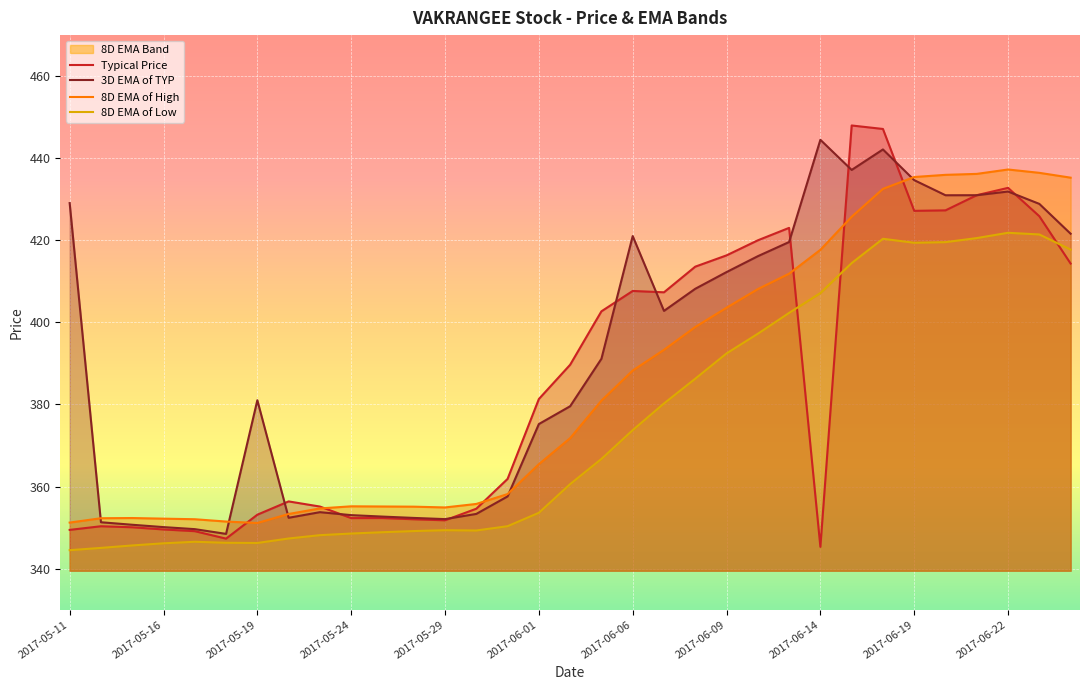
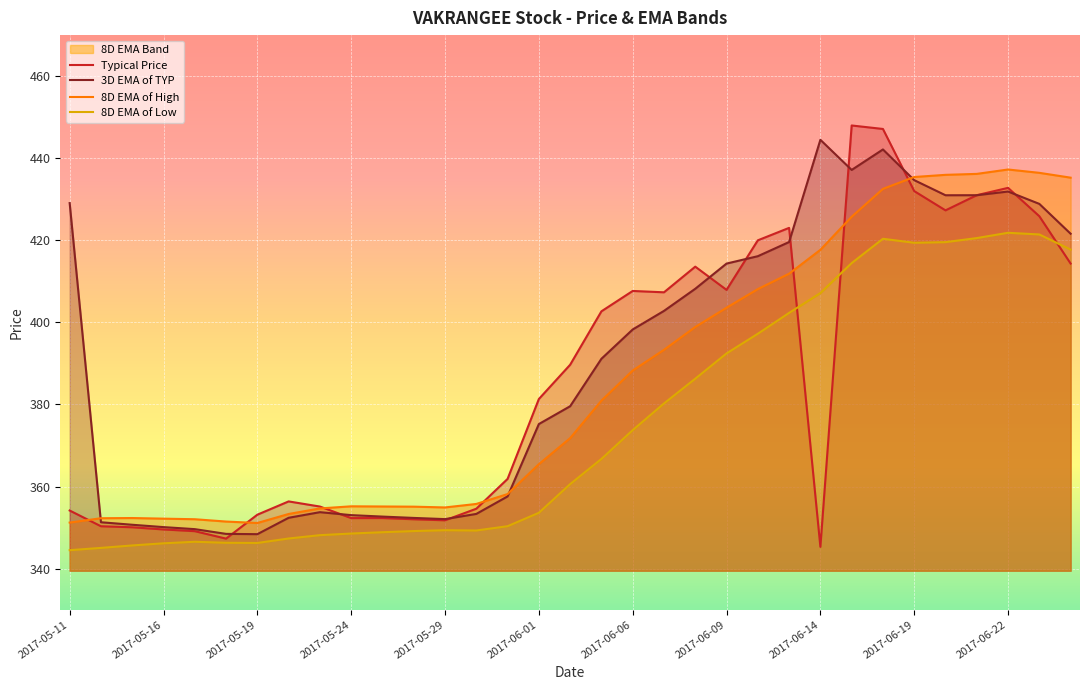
  {
    "Typical Price": {
-     "2017-05-11": 349,
+     "2017-05-11": 354,
      "2017-05-19": 353,
      "2017-05-24": 352,
      "2017-06-01": 381,
      "2017-06-06": 408,
-     "2017-06-09": 416,
+     "2017-06-09": 408,
      "2017-06-14": 345,
-     "2017-06-19": 427,
+     "2017-06-19": 432,
      "2017-06-22": 433
    },
    "3D EMA of TYP": {
      "2017-05-11": 429,
-     "2017-05-19": 381,
+     "2017-05-19": 348,
      "2017-05-24": 353,
      "2017-06-01": 375,
-     "2017-06-06": 421,
-     "2017-06-09": 412,
+     "2017-06-06": 398,
+     "2017-06-09": 414,
      "2017-06-14": 444,
      "2017-06-19": 435,
      "2017-06-22": 432
    }
  }
